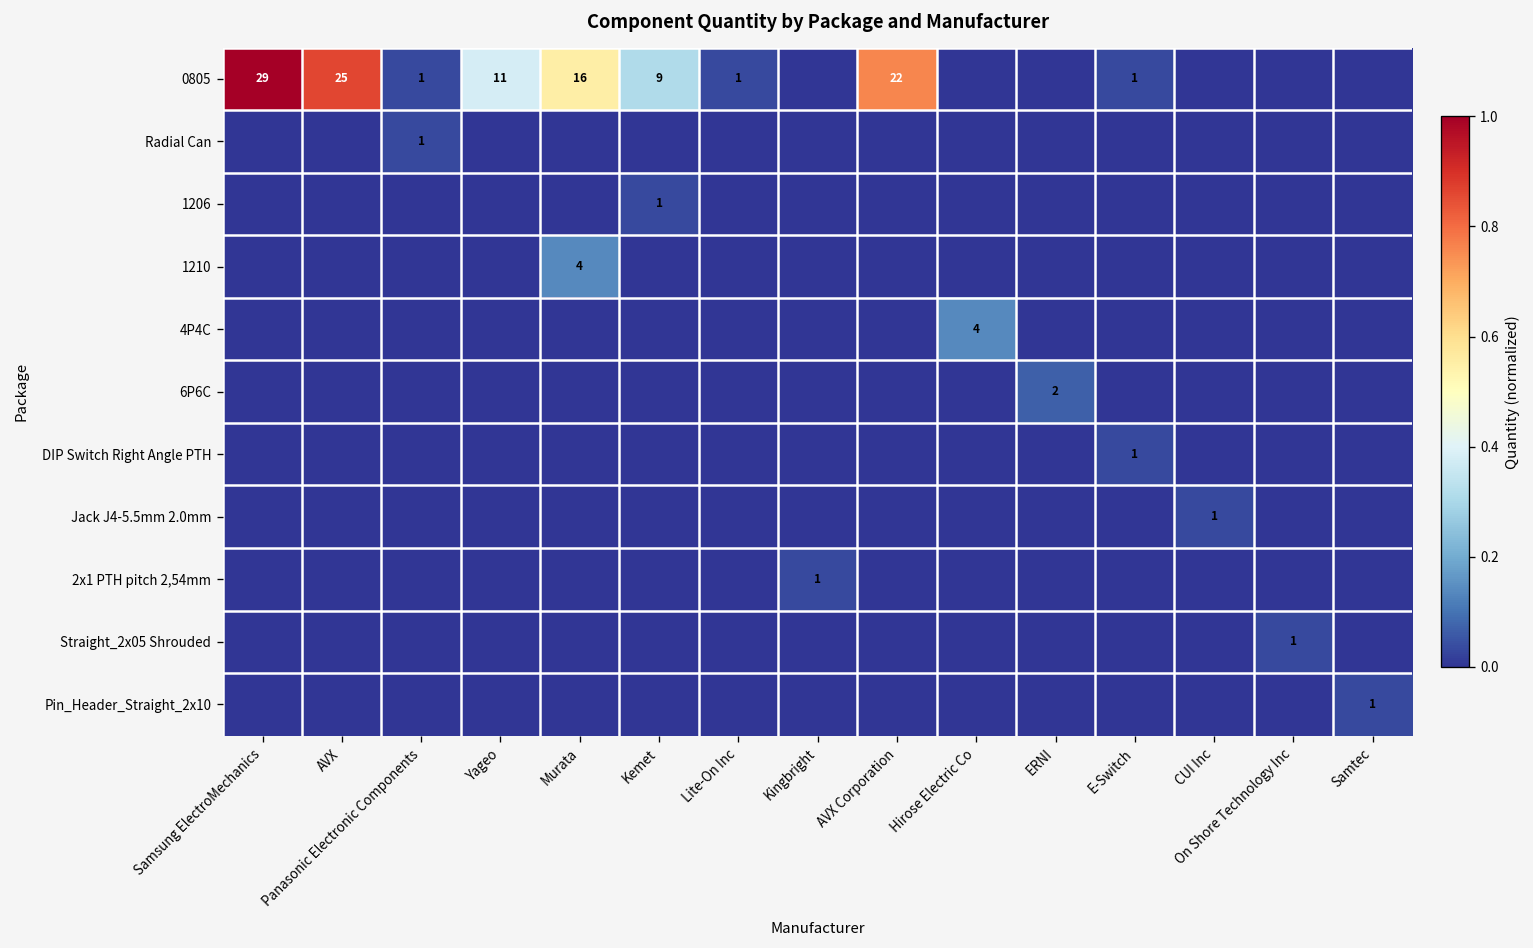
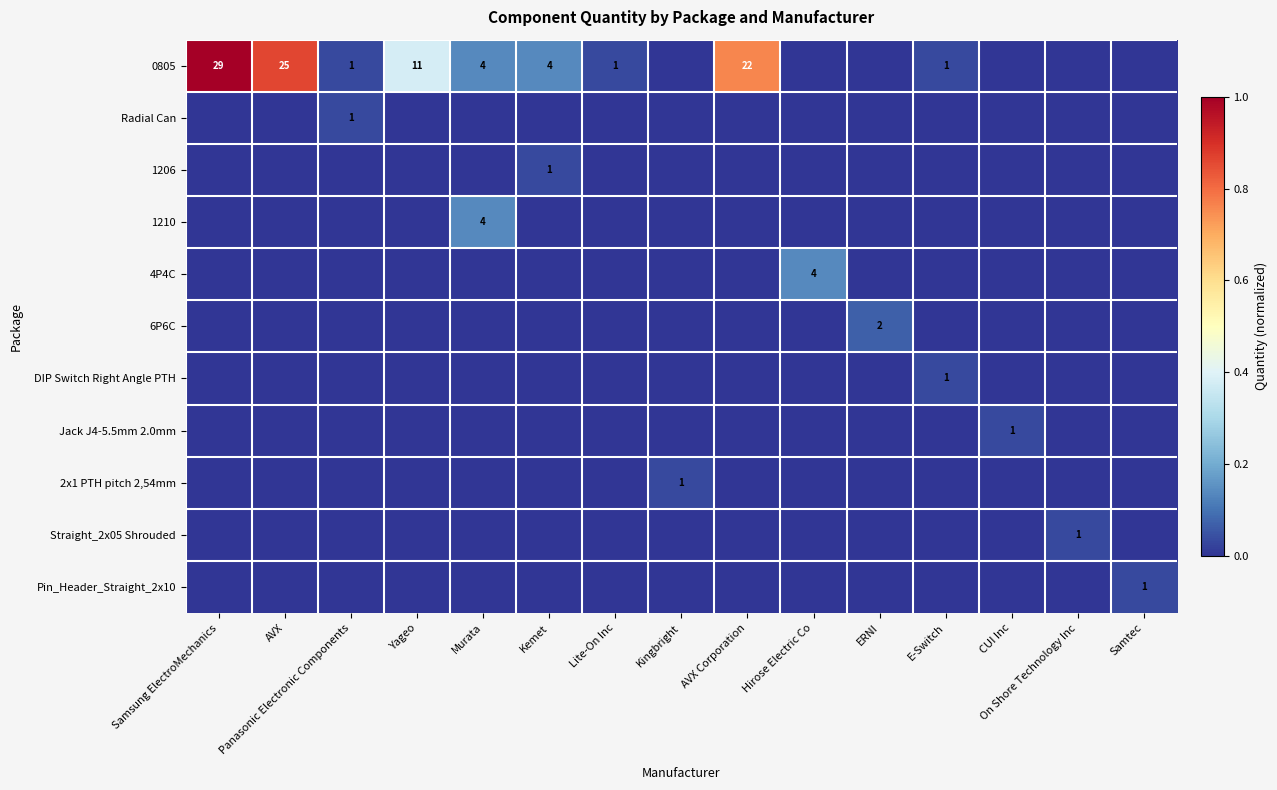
  {
    "0805": {
      "Samsung ElectroMechanics": 29,
      "AVX": 25,
      "Panasonic Electronic Components": 1,
      "Yageo": 11,
-     "Murata": 16,
-     "Kemet": 9,
+     "Murata": 4,
+     "Kemet": 4,
      "Lite-On Inc": 1,
      "AVX Corporation": 22,
      "E-Switch": 1
    },
    "Radial Can": {
      "Panasonic Electronic Components": 1
    },
    "1206": {
      "Kemet": 1
    },
    "1210": {
      "Murata": 4
    },
    "4P4C": {
      "Hirose Electric Co": 4
    },
    "6P6C": {
      "ERNI": 2
    },
    "DIP Switch Right Angle PTH": {
      "E-Switch": 1
    },
    "Jack J4-5.5mm 2.0mm": {
      "CUI Inc": 1
    },
    "2x1 PTH pitch 2,54mm": {
      "Kingbright": 1
    },
    "Straight_2x05 Shrouded": {
      "On Shore Technology Inc": 1
    },
    "Pin_Header_Straight_2x10": {
      "Samtec": 1
    }
  }
